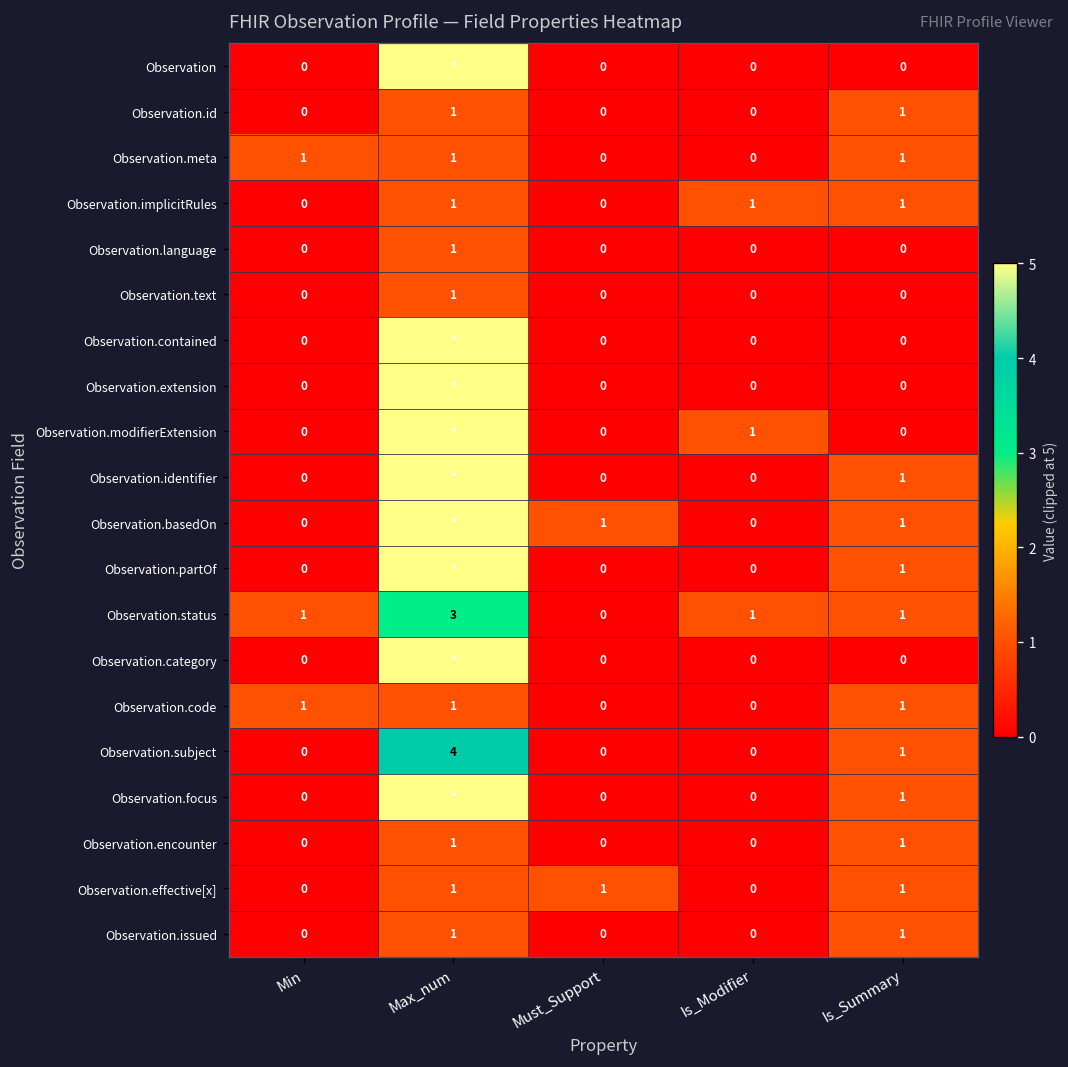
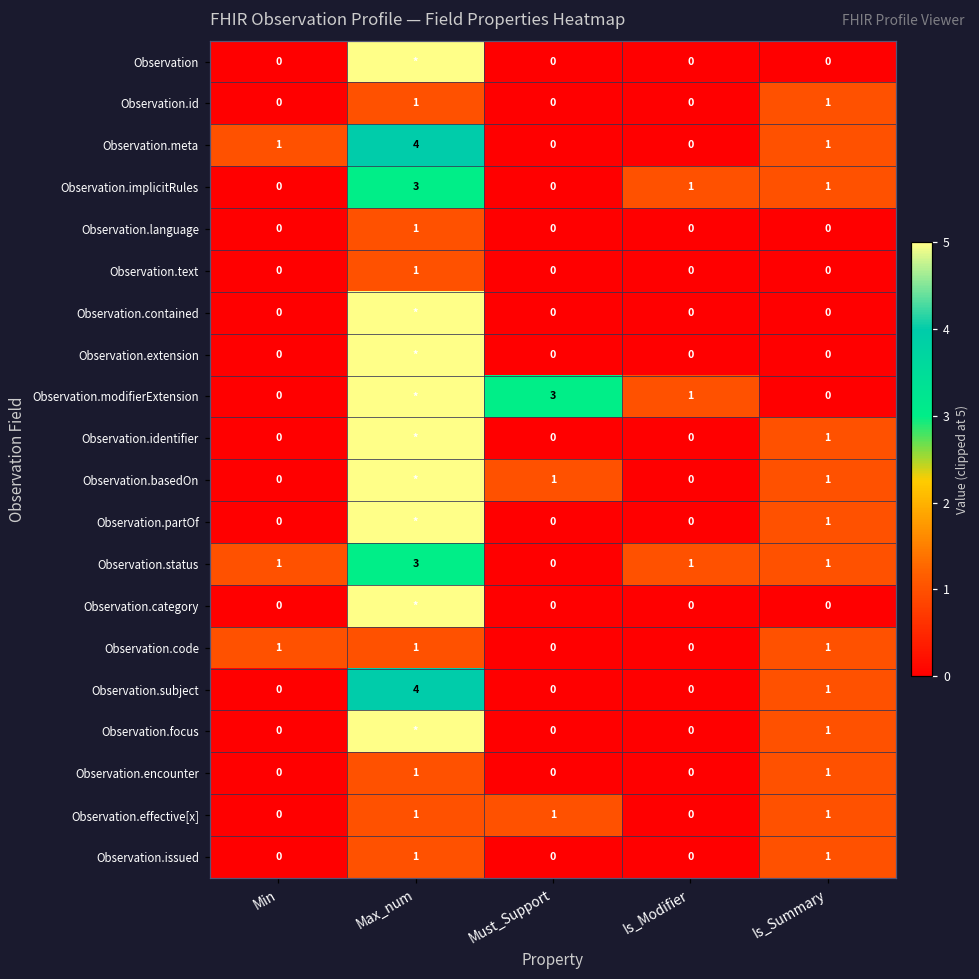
  {
    "Observation": {
      "Min": 0,
      "Must_Support": 0,
      "Is_Modifier": 0,
      "Is_Summary": 0
    },
    "Observation.id": {
      "Min": 0,
      "Max_num": 1,
      "Must_Support": 0,
      "Is_Modifier": 0,
      "Is_Summary": 1
    },
    "Observation.meta": {
      "Min": 1,
-     "Max_num": 1,
+     "Max_num": 4,
      "Must_Support": 0,
      "Is_Modifier": 0,
      "Is_Summary": 1
    },
    "Observation.implicitRules": {
      "Min": 0,
-     "Max_num": 1,
+     "Max_num": 3,
      "Must_Support": 0,
      "Is_Modifier": 1,
      "Is_Summary": 1
    },
    "Observation.language": {
      "Min": 0,
      "Max_num": 1,
      "Must_Support": 0,
      "Is_Modifier": 0,
      "Is_Summary": 0
    },
    "Observation.text": {
      "Min": 0,
      "Max_num": 1,
      "Must_Support": 0,
      "Is_Modifier": 0,
      "Is_Summary": 0
    },
    "Observation.contained": {
      "Min": 0,
      "Must_Support": 0,
      "Is_Modifier": 0,
      "Is_Summary": 0
    },
    "Observation.extension": {
      "Min": 0,
      "Must_Support": 0,
      "Is_Modifier": 0,
      "Is_Summary": 0
    },
    "Observation.modifierExtension": {
      "Min": 0,
-     "Must_Support": 0,
+     "Must_Support": 3,
      "Is_Modifier": 1,
      "Is_Summary": 0
    },
    "Observation.identifier": {
      "Min": 0,
      "Must_Support": 0,
      "Is_Modifier": 0,
      "Is_Summary": 1
    },
    "Observation.basedOn": {
      "Min": 0,
      "Must_Support": 1,
      "Is_Modifier": 0,
      "Is_Summary": 1
    },
    "Observation.partOf": {
      "Min": 0,
      "Must_Support": 0,
      "Is_Modifier": 0,
      "Is_Summary": 1
    },
    "Observation.status": {
      "Min": 1,
      "Max_num": 3,
      "Must_Support": 0,
      "Is_Modifier": 1,
      "Is_Summary": 1
    },
    "Observation.category": {
      "Min": 0,
      "Must_Support": 0,
      "Is_Modifier": 0,
      "Is_Summary": 0
    },
    "Observation.code": {
      "Min": 1,
      "Max_num": 1,
      "Must_Support": 0,
      "Is_Modifier": 0,
      "Is_Summary": 1
    },
    "Observation.subject": {
      "Min": 0,
      "Max_num": 4,
      "Must_Support": 0,
      "Is_Modifier": 0,
      "Is_Summary": 1
    },
    "Observation.focus": {
      "Min": 0,
      "Must_Support": 0,
      "Is_Modifier": 0,
      "Is_Summary": 1
    },
    "Observation.encounter": {
      "Min": 0,
      "Max_num": 1,
      "Must_Support": 0,
      "Is_Modifier": 0,
      "Is_Summary": 1
    },
    "Observation.effective[x]": {
      "Min": 0,
      "Max_num": 1,
      "Must_Support": 1,
      "Is_Modifier": 0,
      "Is_Summary": 1
    },
    "Observation.issued": {
      "Min": 0,
      "Max_num": 1,
      "Must_Support": 0,
      "Is_Modifier": 0,
      "Is_Summary": 1
    }
  }
